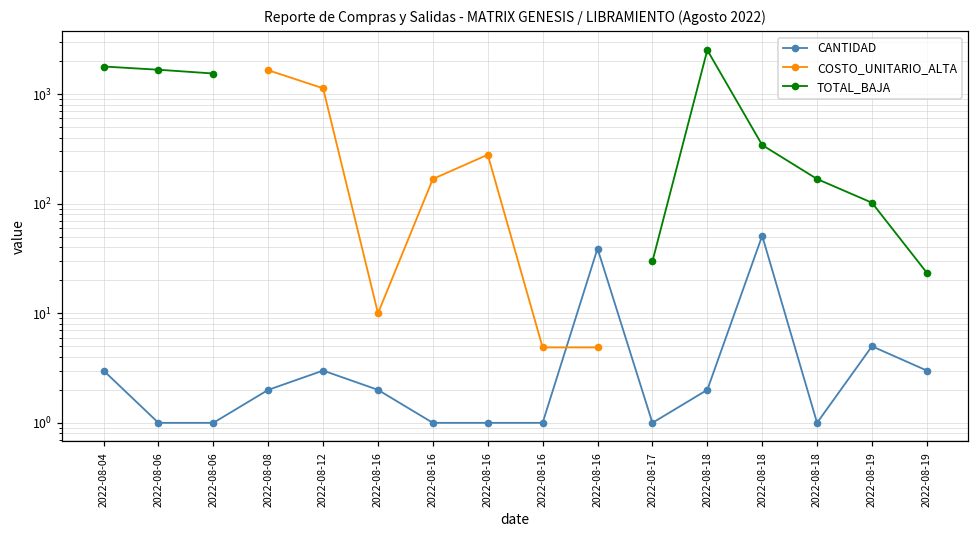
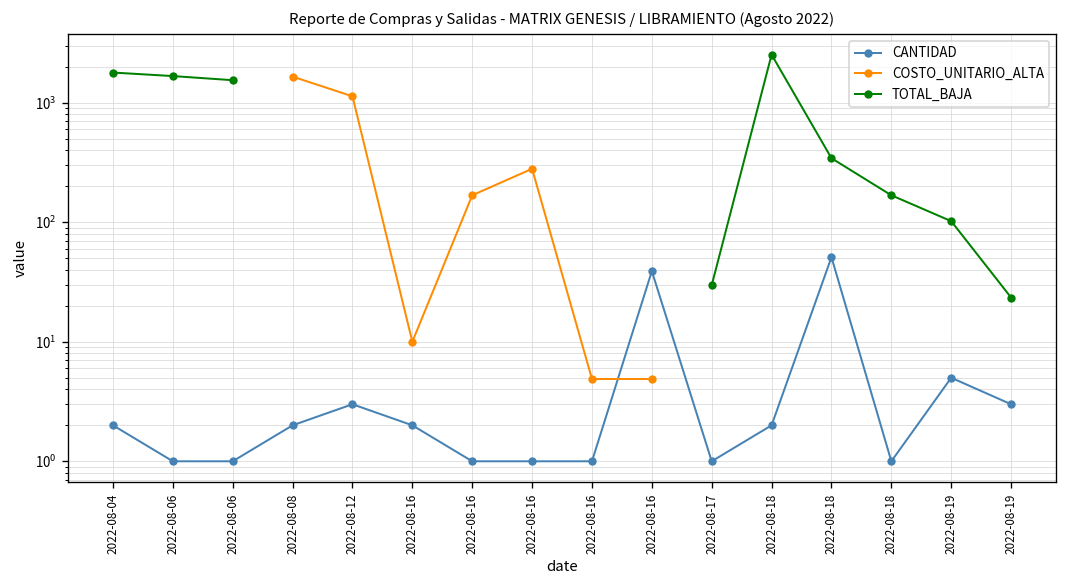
  {
    "CANTIDAD": {
-     "2022-08-04": 3,
+     "2022-08-04": 2,
      "2022-08-08": 2,
      "2022-08-12": 3,
      "2022-08-17": 1
    },
    "COSTO_UNITARIO_ALTA": {
      "2022-08-08": 1700,
      "2022-08-12": 1100
    },
    "TOTAL_BAJA": {
      "2022-08-04": 1800,
      "2022-08-17": 30
    }
  }
